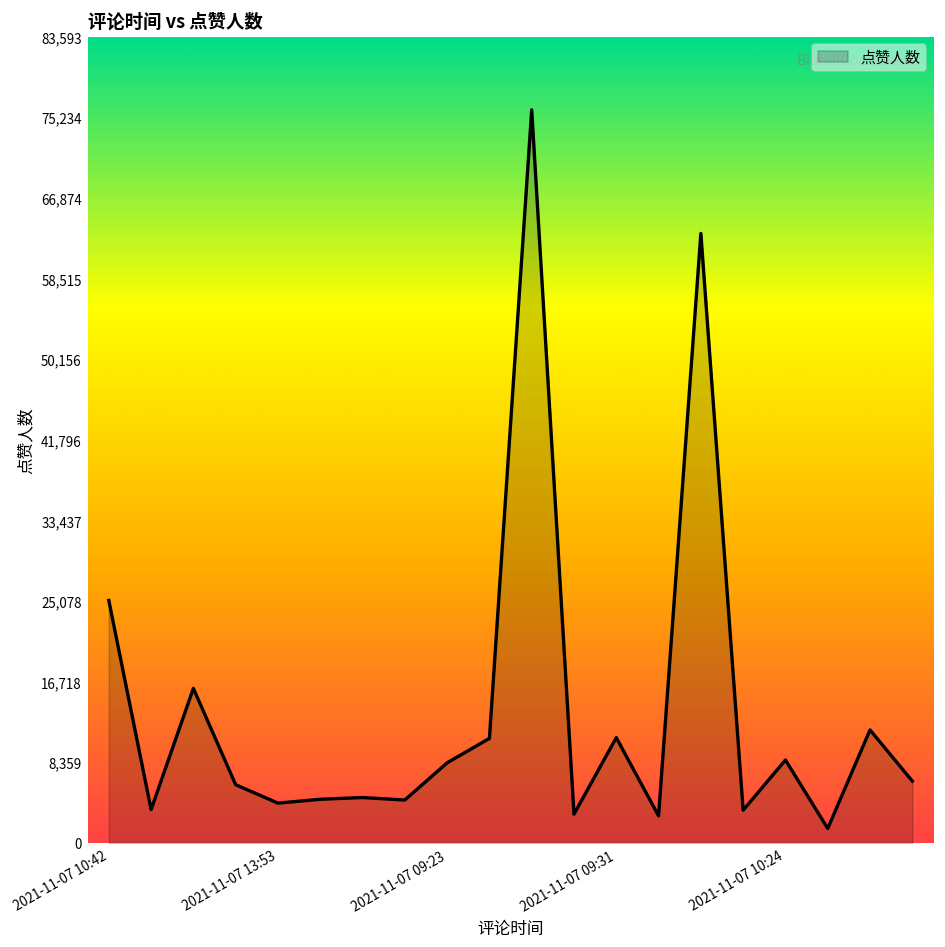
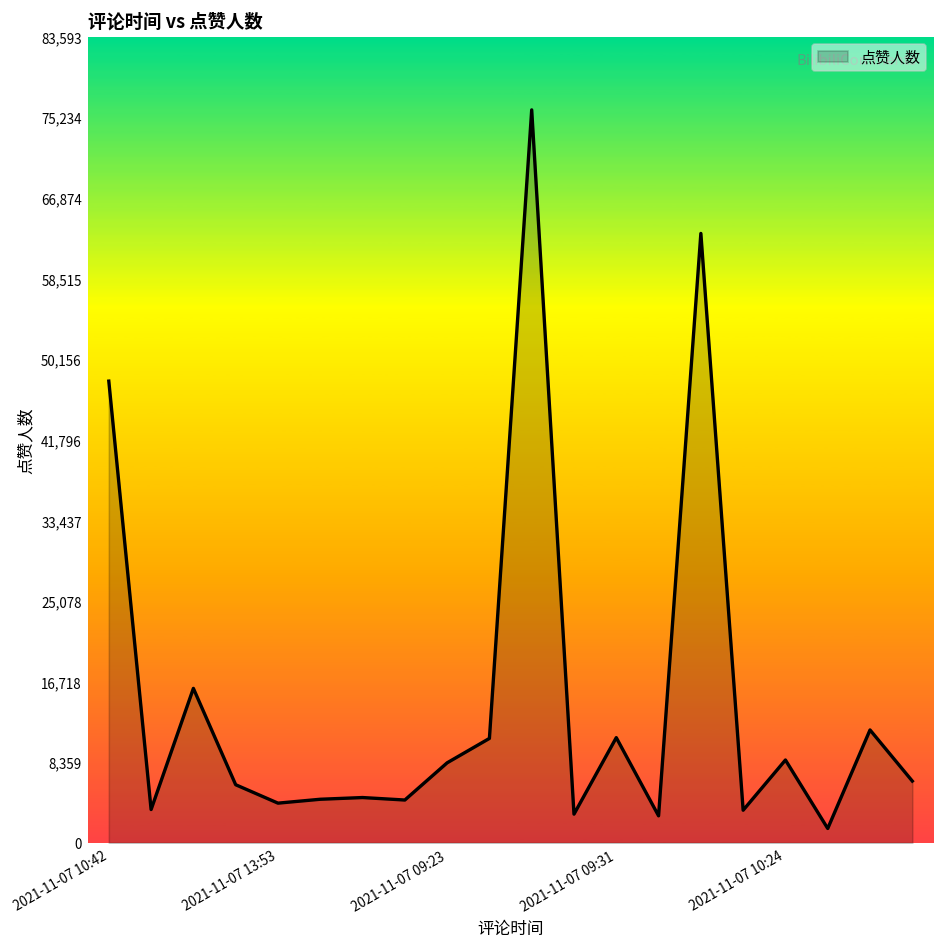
  {
-   "2021-11-07 10:42": "25,000",
+   "2021-11-07 10:42": "48,000",
    "2021-11-07 13:53": "4,000",
    "2021-11-07 09:23": "8,000",
    "2021-11-07 09:31": "11,000",
    "2021-11-07 10:24": "9,000"
  }
